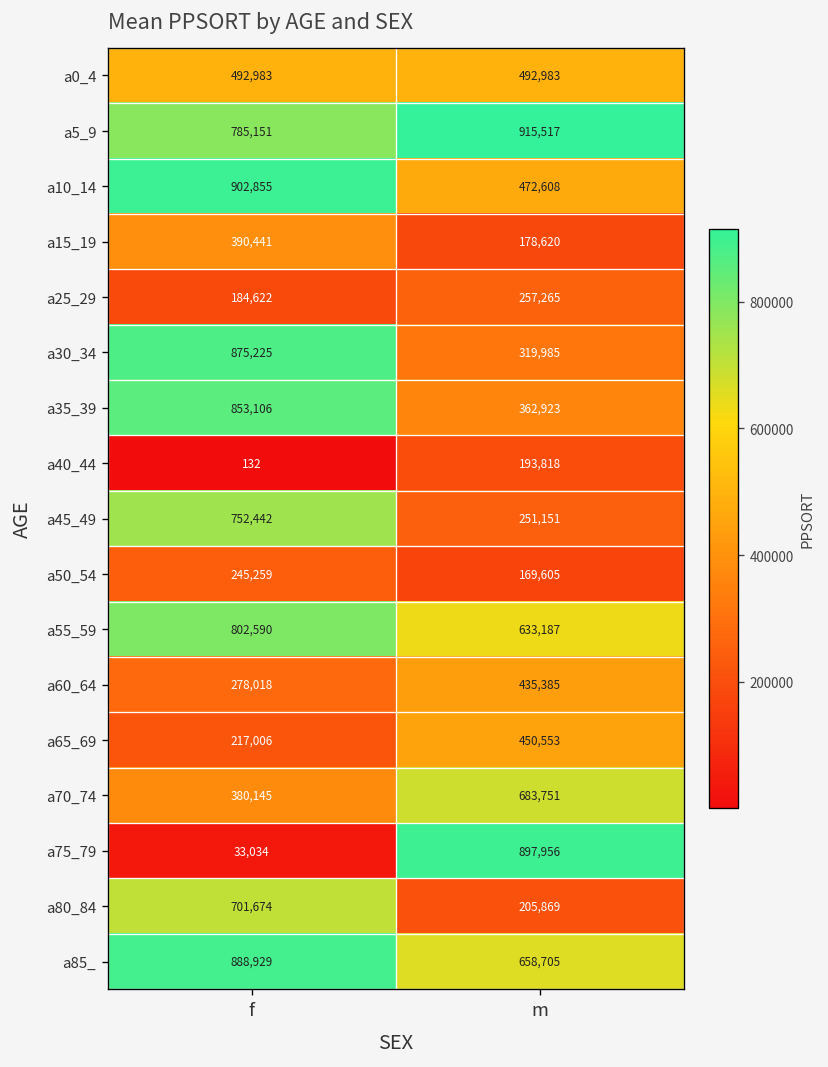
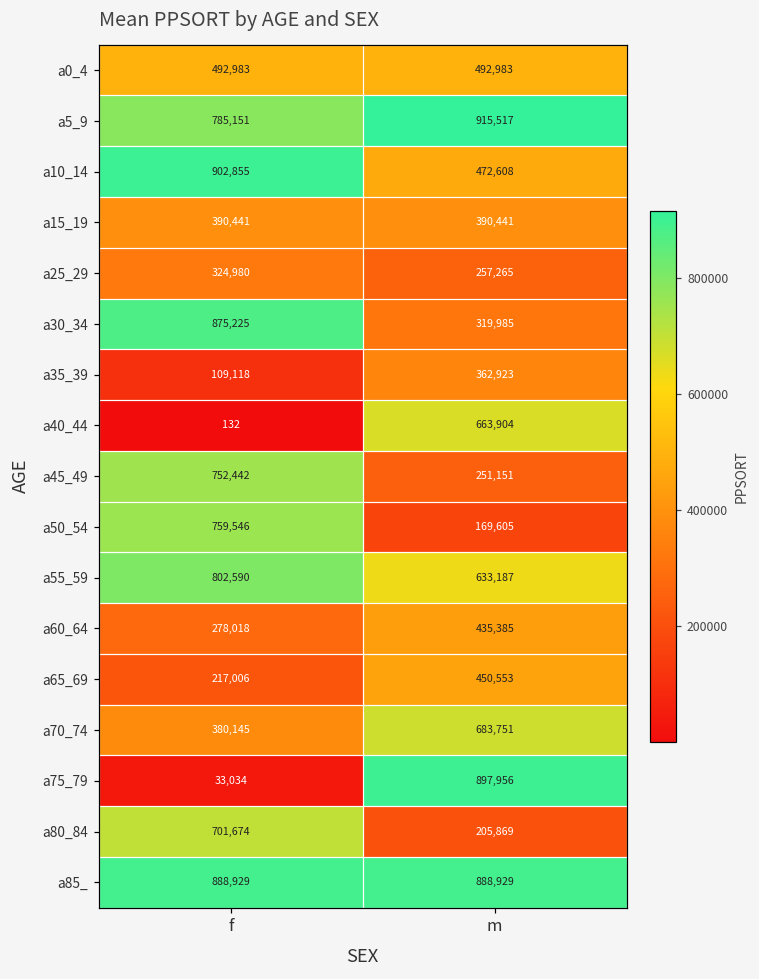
  {
    "a0_4": {
      "f": "492,983",
      "m": "492,983"
    },
    "a5_9": {
      "f": "785,151",
      "m": "915,517"
    },
    "a10_14": {
      "f": "902,855",
      "m": "472,608"
    },
    "a15_19": {
      "f": "390,441",
-     "m": "178,620"
+     "m": "390,441"
    },
    "a25_29": {
-     "f": "184,622",
+     "f": "324,980",
      "m": "257,265"
    },
    "a30_34": {
      "f": "875,225",
      "m": "319,985"
    },
    "a35_39": {
-     "f": "853,106",
+     "f": "109,118",
      "m": "362,923"
    },
    "a40_44": {
      "f": "132",
-     "m": "193,818"
+     "m": "663,904"
    },
    "a45_49": {
      "f": "752,442",
      "m": "251,151"
    },
    "a50_54": {
-     "f": "245,259",
+     "f": "759,546",
      "m": "169,605"
    },
    "a55_59": {
      "f": "802,590",
      "m": "633,187"
    },
    "a60_64": {
      "f": "278,018",
      "m": "435,385"
    },
    "a65_69": {
      "f": "217,006",
      "m": "450,553"
    },
    "a70_74": {
      "f": "380,145",
      "m": "683,751"
    },
    "a75_79": {
      "f": "33,034",
      "m": "897,956"
    },
    "a80_84": {
      "f": "701,674",
      "m": "205,869"
    },
    "a85_": {
      "f": "888,929",
-     "m": "658,705"
+     "m": "888,929"
    }
  }
